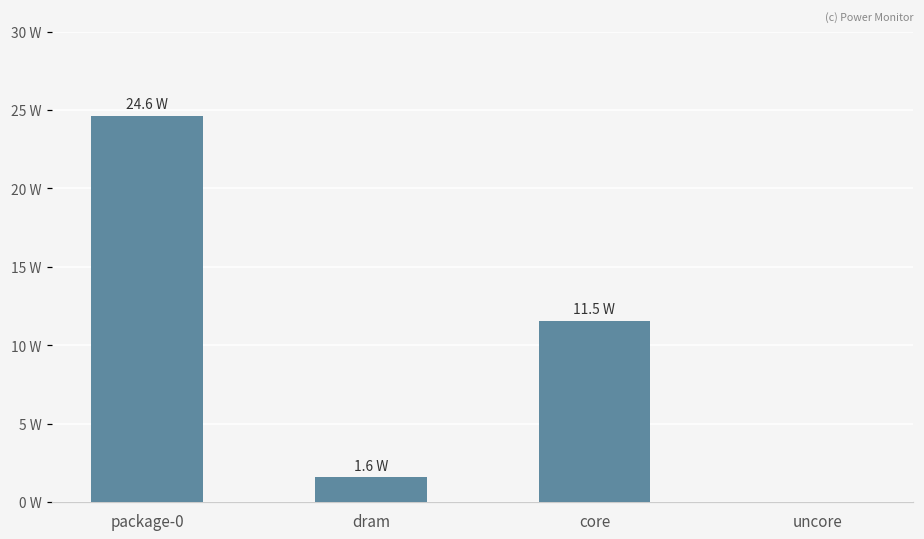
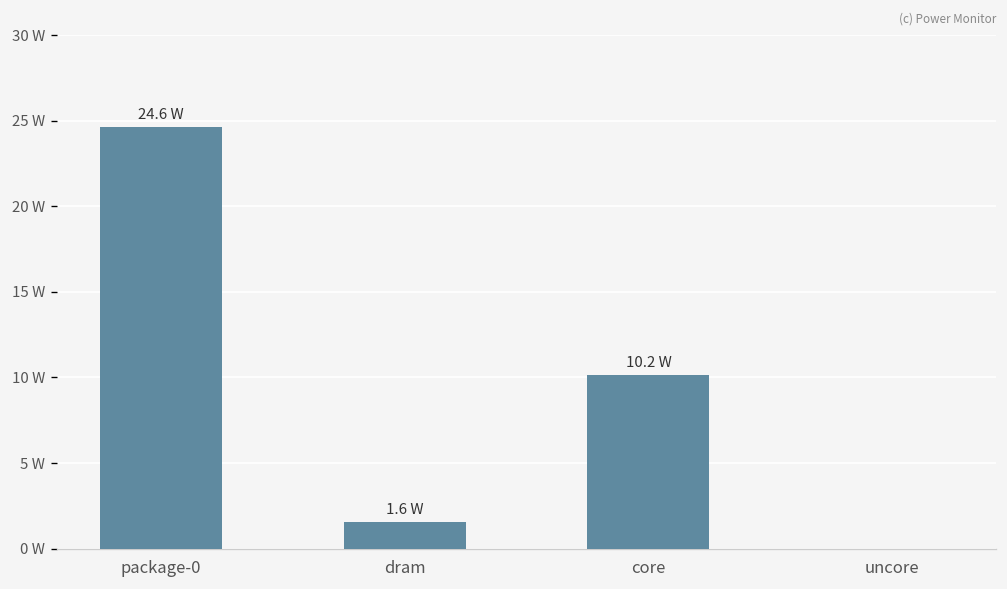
  {
    "package-0": 24.6,
    "dram": 1.6,
-   "core": 11.5
+   "core": 10.2
  }
